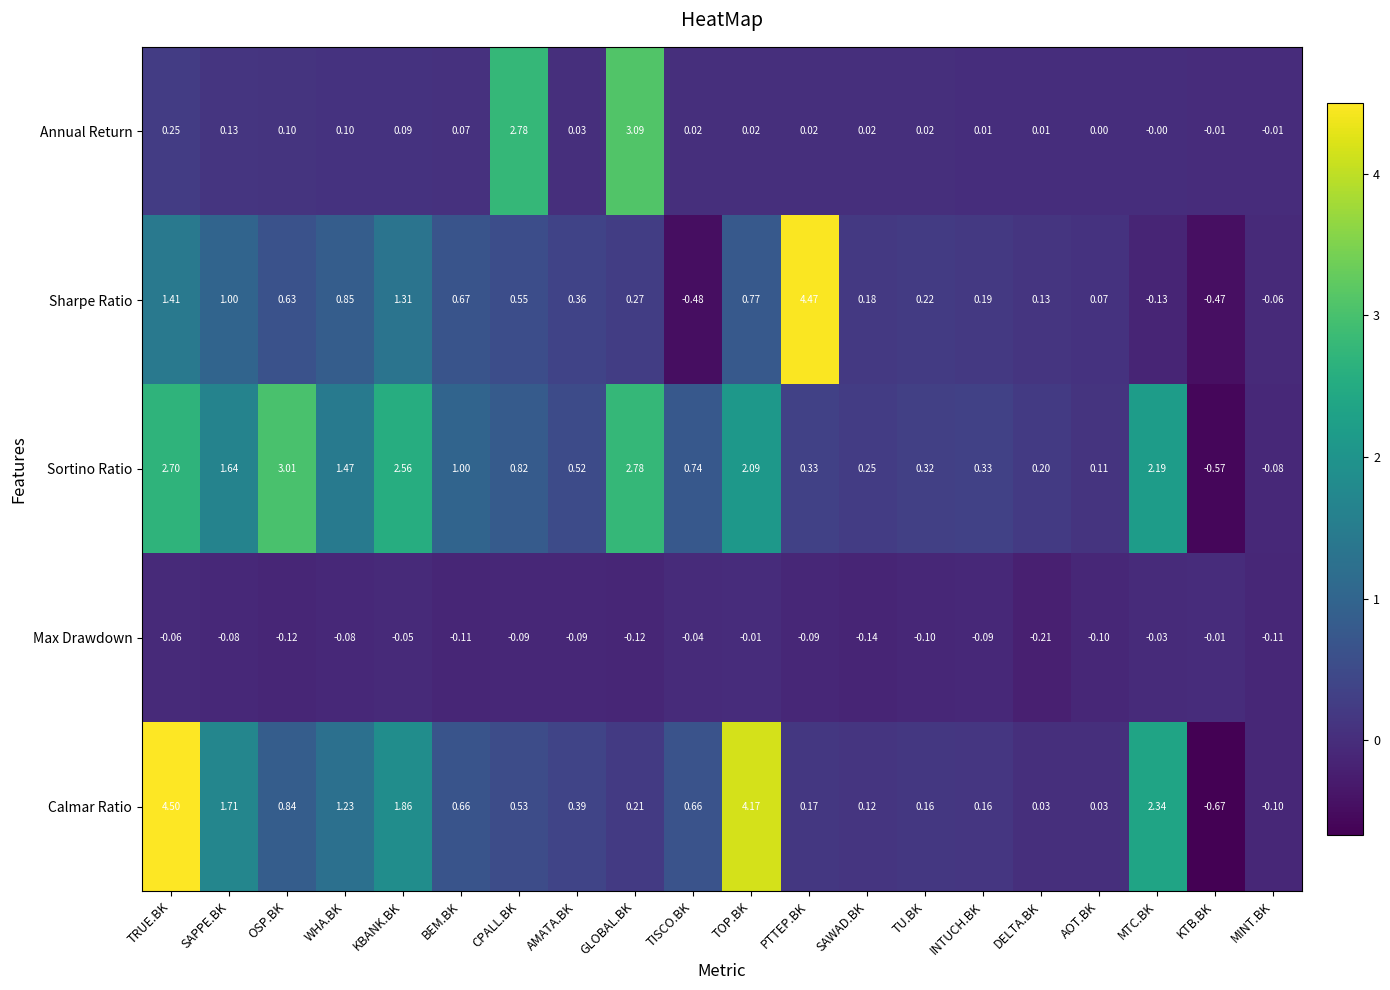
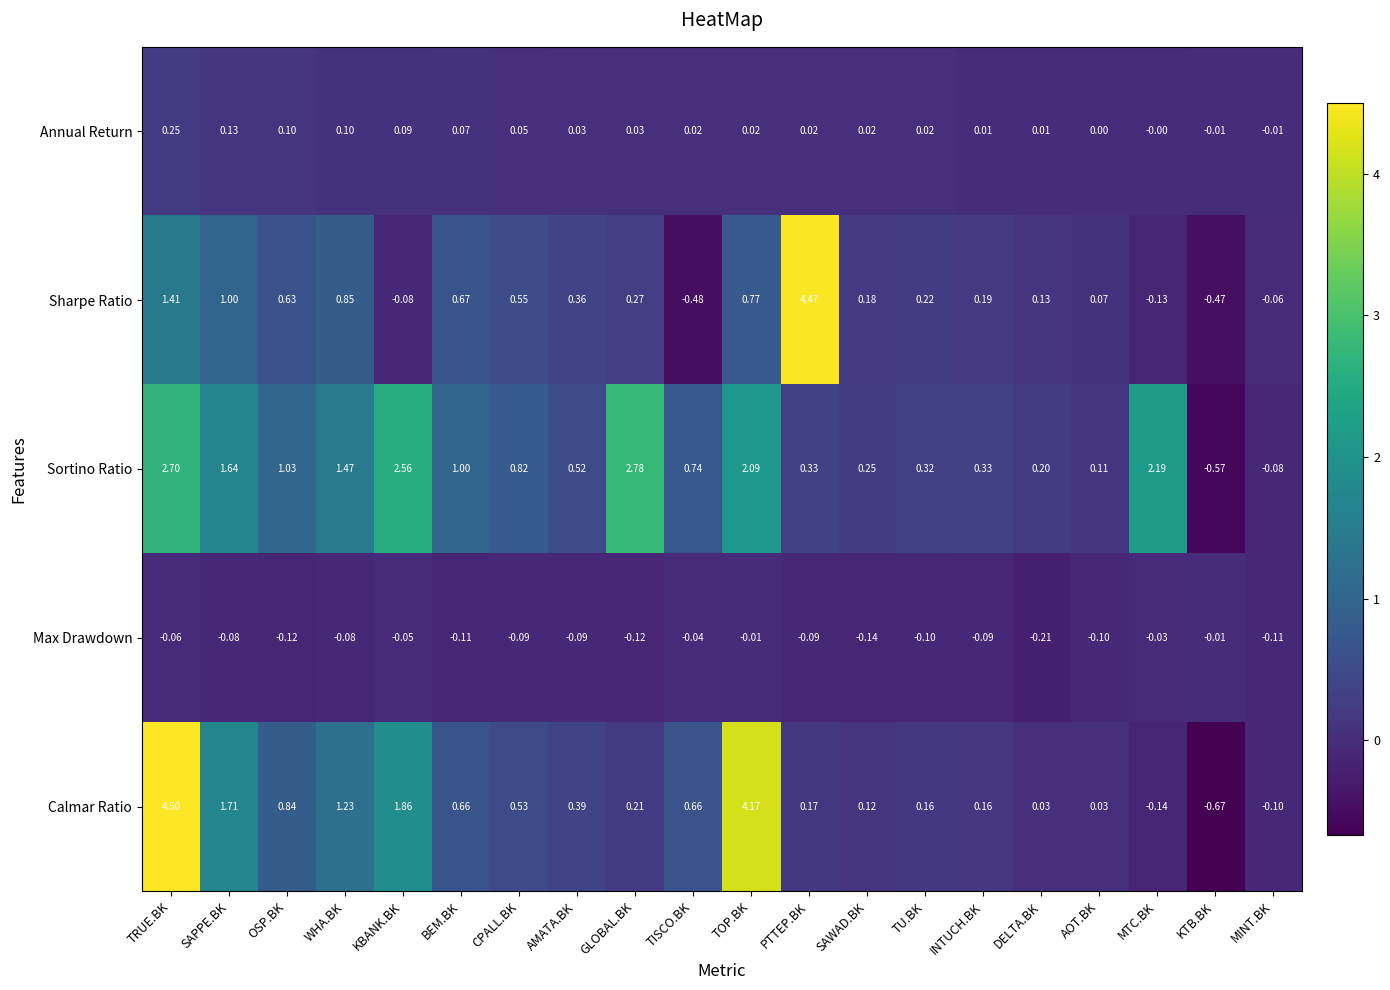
  {
    "Annual Return": {
      "TRUE.BK": 0.25,
      "SAPPE.BK": 0.13,
      "OSP.BK": 0.10,
      "WHA.BK": 0.10,
      "KBANK.BK": 0.09,
      "BEM.BK": 0.07,
-     "CPALL.BK": 2.78,
+     "CPALL.BK": 0.05,
      "AMATA.BK": 0.03,
-     "GLOBAL.BK": 3.09,
+     "GLOBAL.BK": 0.03,
      "TISCO.BK": 0.02,
      "TOP.BK": 0.02,
      "PTTEP.BK": 0.02,
      "SAWAD.BK": 0.02,
      "TU.BK": 0.02,
      "INTUCH.BK": 0.01,
      "DELTA.BK": 0.01,
      "AOT.BK": 0.00,
      "MTC.BK": -0.00,
      "KTB.BK": -0.01,
      "MINT.BK": -0.01
    },
    "Sharpe Ratio": {
      "TRUE.BK": 1.41,
      "SAPPE.BK": 1.00,
      "OSP.BK": 0.63,
      "WHA.BK": 0.85,
-     "KBANK.BK": 1.31,
+     "KBANK.BK": -0.08,
      "BEM.BK": 0.67,
      "CPALL.BK": 0.55,
      "AMATA.BK": 0.36,
      "GLOBAL.BK": 0.27,
      "TISCO.BK": -0.48,
      "TOP.BK": 0.77,
      "PTTEP.BK": 4.47,
      "SAWAD.BK": 0.18,
      "TU.BK": 0.22,
      "INTUCH.BK": 0.19,
      "DELTA.BK": 0.13,
      "AOT.BK": 0.07,
      "MTC.BK": -0.13,
      "KTB.BK": -0.47,
      "MINT.BK": -0.06
    },
    "Sortino Ratio": {
      "TRUE.BK": 2.70,
      "SAPPE.BK": 1.64,
-     "OSP.BK": 3.01,
+     "OSP.BK": 1.03,
      "WHA.BK": 1.47,
      "KBANK.BK": 2.56,
      "BEM.BK": 1.00,
      "CPALL.BK": 0.82,
      "AMATA.BK": 0.52,
      "GLOBAL.BK": 2.78,
      "TISCO.BK": 0.74,
      "TOP.BK": 2.09,
      "PTTEP.BK": 0.33,
      "SAWAD.BK": 0.25,
      "TU.BK": 0.32,
      "INTUCH.BK": 0.33,
      "DELTA.BK": 0.20,
      "AOT.BK": 0.11,
      "MTC.BK": 2.19,
      "KTB.BK": -0.57,
      "MINT.BK": -0.08
    },
    "Max Drawdown": {
      "TRUE.BK": -0.06,
      "SAPPE.BK": -0.08,
      "OSP.BK": -0.12,
      "WHA.BK": -0.08,
      "KBANK.BK": -0.05,
      "BEM.BK": -0.11,
      "CPALL.BK": -0.09,
      "AMATA.BK": -0.09,
      "GLOBAL.BK": -0.12,
      "TISCO.BK": -0.04,
      "TOP.BK": -0.01,
      "PTTEP.BK": -0.09,
      "SAWAD.BK": -0.14,
      "TU.BK": -0.10,
      "INTUCH.BK": -0.09,
      "DELTA.BK": -0.21,
      "AOT.BK": -0.10,
      "MTC.BK": -0.03,
      "KTB.BK": -0.01,
      "MINT.BK": -0.11
    },
    "Calmar Ratio": {
      "TRUE.BK": 4.50,
      "SAPPE.BK": 1.71,
      "OSP.BK": 0.84,
      "WHA.BK": 1.23,
      "KBANK.BK": 1.86,
      "BEM.BK": 0.66,
      "CPALL.BK": 0.53,
      "AMATA.BK": 0.39,
      "GLOBAL.BK": 0.21,
      "TISCO.BK": 0.66,
      "TOP.BK": 4.17,
      "PTTEP.BK": 0.17,
      "SAWAD.BK": 0.12,
      "TU.BK": 0.16,
      "INTUCH.BK": 0.16,
      "DELTA.BK": 0.03,
      "AOT.BK": 0.03,
-     "MTC.BK": 2.34,
+     "MTC.BK": -0.14,
      "KTB.BK": -0.67,
      "MINT.BK": -0.10
    }
  }
